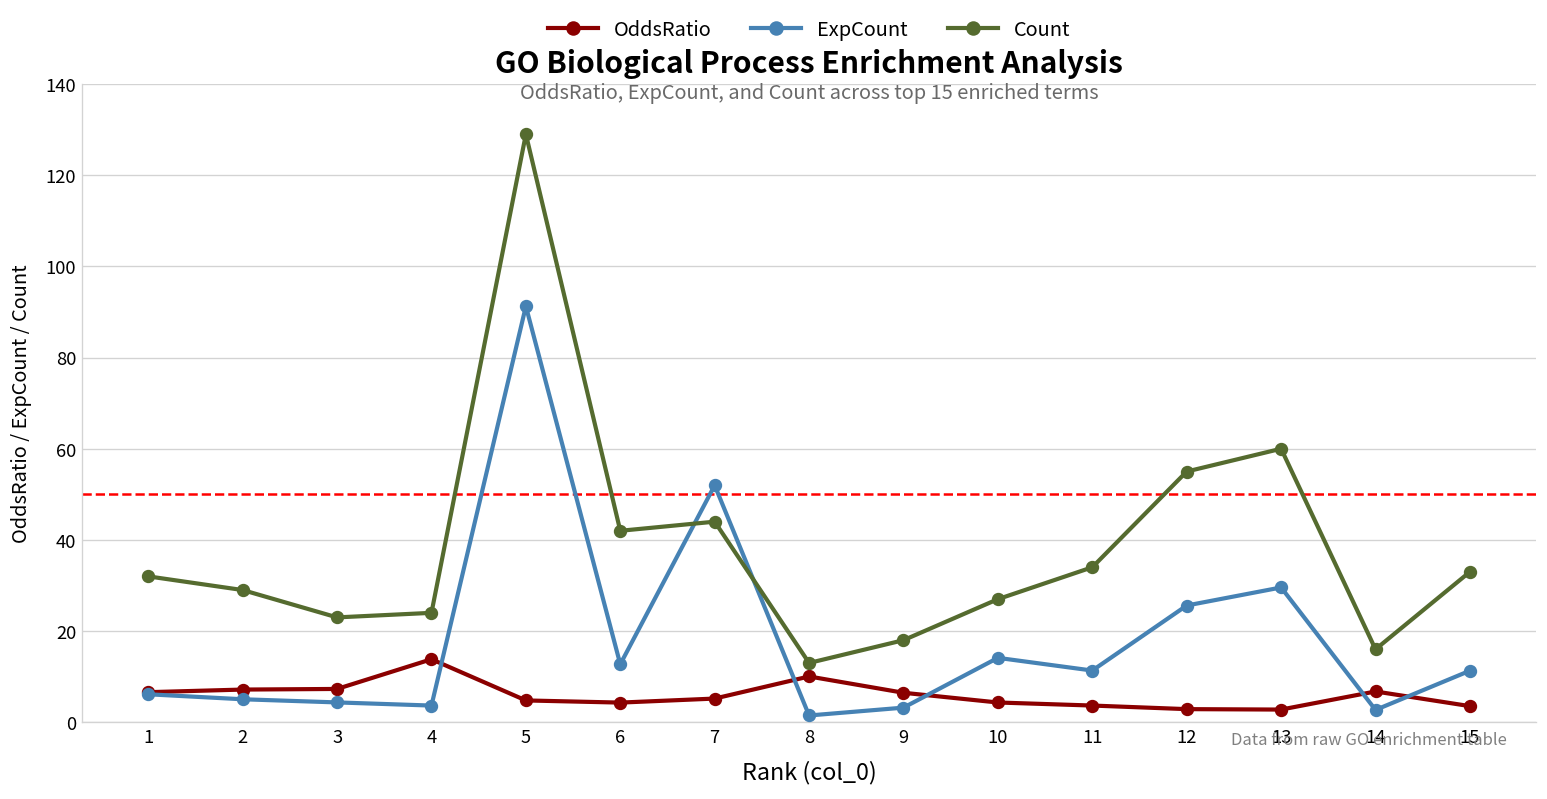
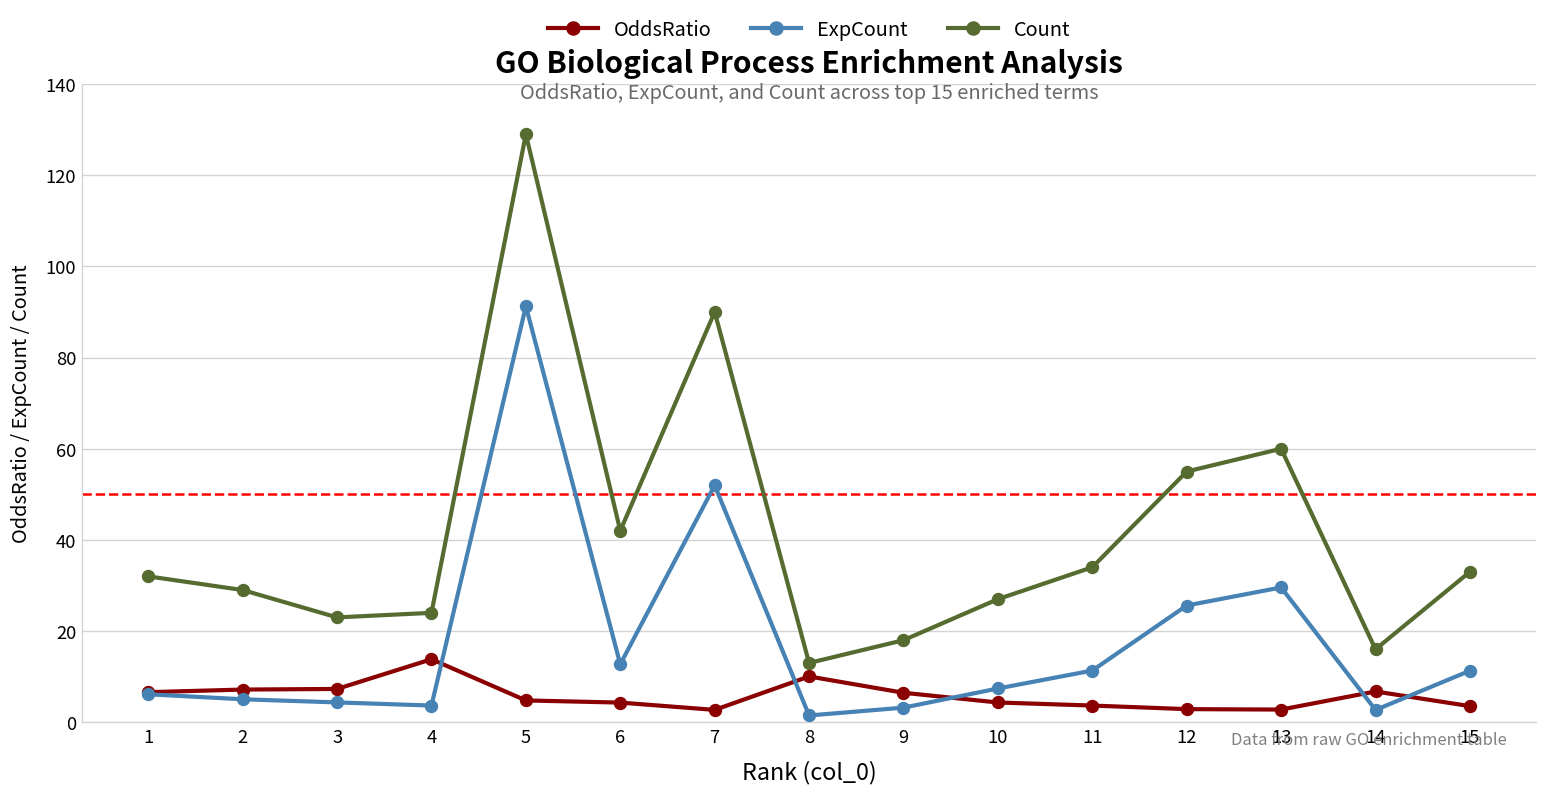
  {
    "OddsRatio": {
      "2": 7,
      "3": 7,
      "4": 14,
      "5": 5,
      "6": 4,
-     "7": 5,
+     "7": 3,
      "8": 10,
      "9": 6,
      "10": 4,
      "11": 4,
      "12": 3,
      "13": 3,
      "14": 7,
      "15": 4
    },
    "ExpCount": {
      "2": 5,
      "3": 4,
      "4": 4,
      "5": 91,
      "6": 13,
      "7": 52,
      "8": 1,
      "9": 3,
-     "10": 14,
+     "10": 7,
      "11": 11,
      "12": 26,
      "13": 30,
      "14": 3,
      "15": 11
    },
    "Count": {
      "1": 32,
      "2": 29,
      "3": 23,
      "4": 24,
      "5": 129,
      "6": 42,
-     "7": 44,
+     "7": 90,
      "8": 13,
      "9": 18,
      "10": 27,
      "11": 34,
      "12": 55,
      "13": 60,
      "14": 16,
      "15": 33
    }
  }
